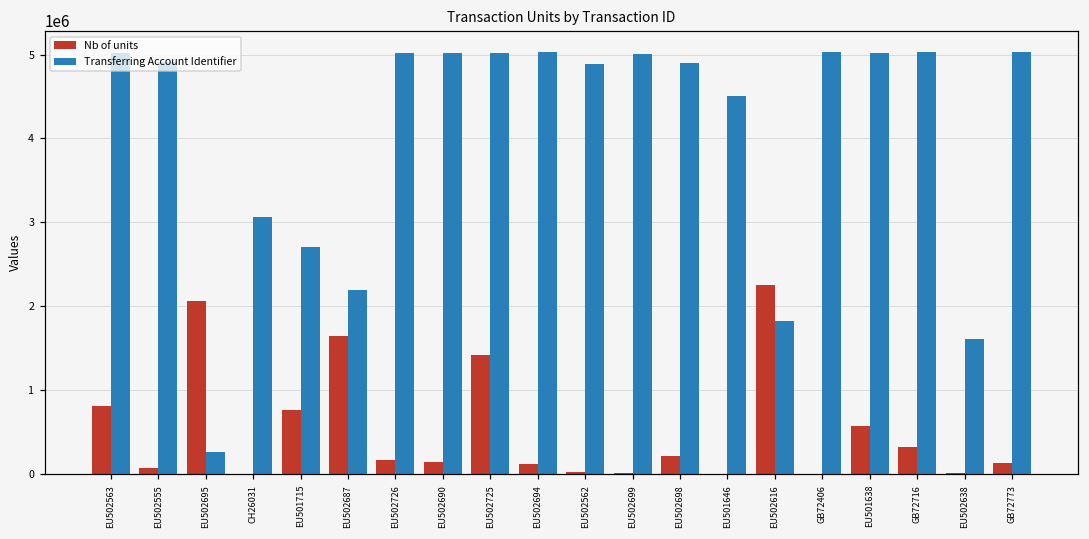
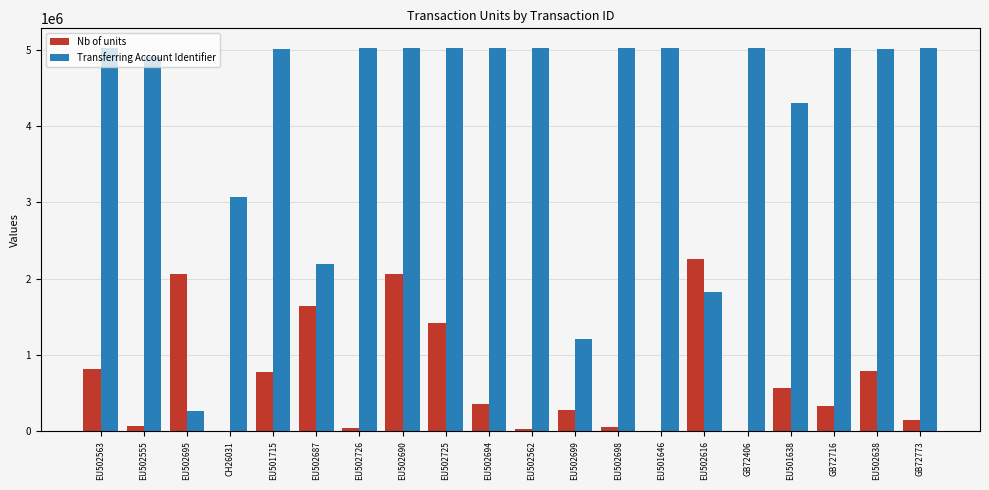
  {
    "Nb of units": {
      "EU502563": 800000,
      "EU502555": 100000,
      "EU502695": 2100000,
      "EU501715": 800000,
      "EU502687": 1600000,
-     "EU502726": 200000,
-     "EU502690": 100000,
+     "EU502726": 0,
+     "EU502690": 2100000,
      "EU502725": 1400000,
-     "EU502694": 100000,
-     "EU502699": 0,
-     "EU502698": 200000,
+     "EU502694": 400000,
+     "EU502699": 300000,
+     "EU502698": 100000,
      "EU502616": 2300000,
      "EU501638": 600000,
      "GB72716": 300000,
-     "EU502638": 0,
+     "EU502638": 800000,
      "GB72773": 100000
    },
    "Transferring Account Identifier": {
      "EU502695": 300000,
      "CH26031": 3100000,
-     "EU501715": 2700000,
+     "EU501715": 5000000,
      "EU502687": 2200000,
      "EU502726": 5000000,
      "EU502690": 5000000,
      "EU502725": 5000000,
      "EU502694": 5000000,
-     "EU502562": 4900000,
-     "EU502699": 5000000,
-     "EU502698": 4900000,
-     "EU501646": 4500000,
+     "EU502562": 5000000,
+     "EU502699": 1200000,
+     "EU502698": 5000000,
+     "EU501646": 5000000,
      "EU502616": 1800000,
      "GB72406": 5000000,
-     "EU501638": 5000000,
+     "EU501638": 4300000,
      "GB72716": 5000000,
-     "EU502638": 1600000,
+     "EU502638": 5000000,
      "GB72773": 5000000
    }
  }
